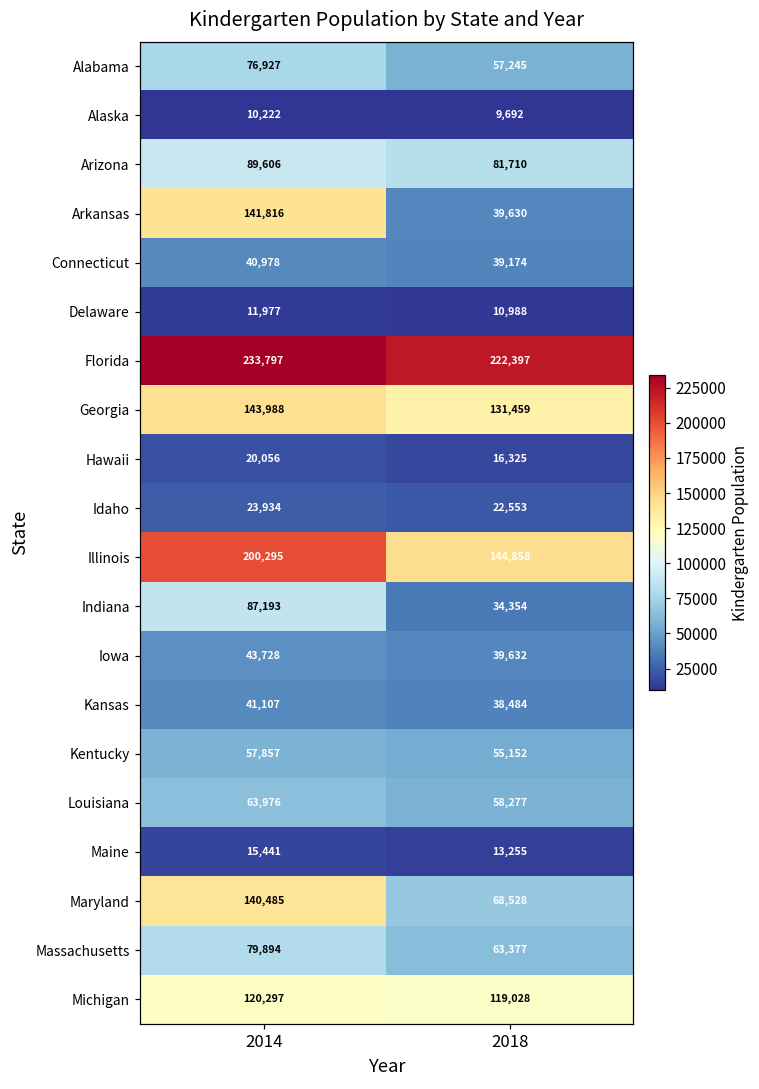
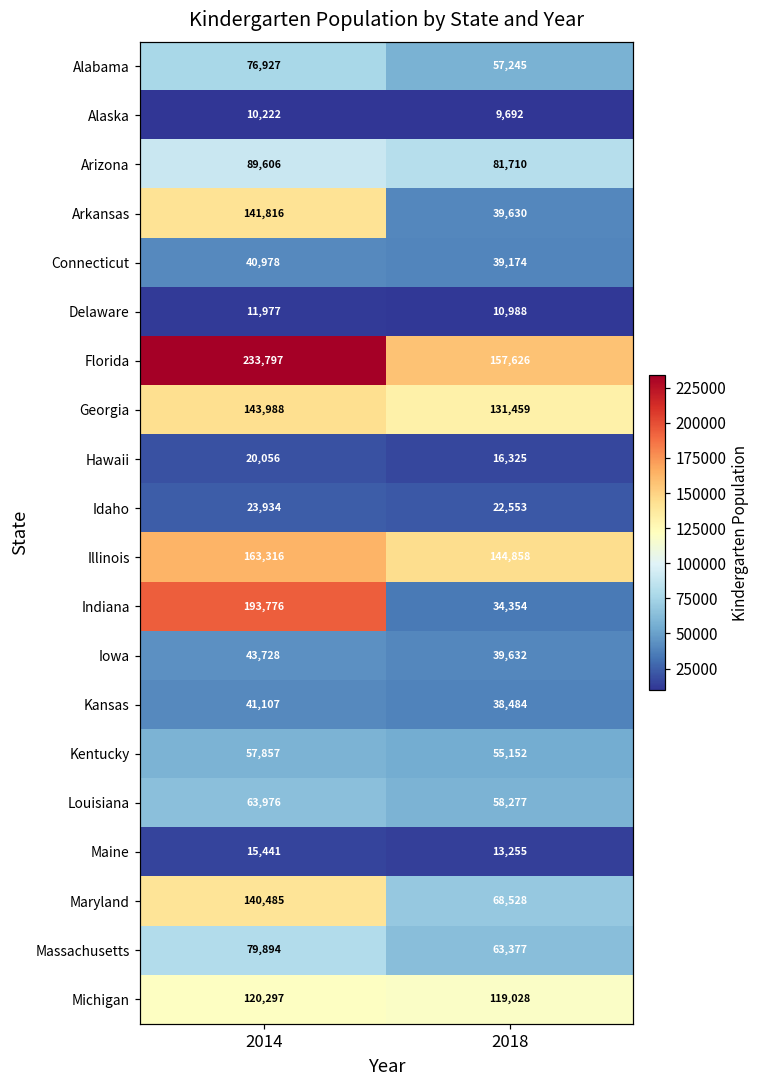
  {
    "Alabama": {
      "2014": "76,927",
      "2018": "57,245"
    },
    "Alaska": {
      "2014": "10,222",
      "2018": "9,692"
    },
    "Arizona": {
      "2014": "89,606",
      "2018": "81,710"
    },
    "Arkansas": {
      "2014": "141,816",
      "2018": "39,630"
    },
    "Connecticut": {
      "2014": "40,978",
      "2018": "39,174"
    },
    "Delaware": {
      "2014": "11,977",
      "2018": "10,988"
    },
    "Florida": {
      "2014": "233,797",
-     "2018": "222,397"
+     "2018": "157,626"
    },
    "Georgia": {
      "2014": "143,988",
      "2018": "131,459"
    },
    "Hawaii": {
      "2014": "20,056",
      "2018": "16,325"
    },
    "Idaho": {
      "2014": "23,934",
      "2018": "22,553"
    },
    "Illinois": {
-     "2014": "200,295",
+     "2014": "163,316",
      "2018": "144,858"
    },
    "Indiana": {
-     "2014": "87,193",
+     "2014": "193,776",
      "2018": "34,354"
    },
    "Iowa": {
      "2014": "43,728",
      "2018": "39,632"
    },
    "Kansas": {
      "2014": "41,107",
      "2018": "38,484"
    },
    "Kentucky": {
      "2014": "57,857",
      "2018": "55,152"
    },
    "Louisiana": {
      "2014": "63,976",
      "2018": "58,277"
    },
    "Maine": {
      "2014": "15,441",
      "2018": "13,255"
    },
    "Maryland": {
      "2014": "140,485",
      "2018": "68,528"
    },
    "Massachusetts": {
      "2014": "79,894",
      "2018": "63,377"
    },
    "Michigan": {
      "2014": "120,297",
      "2018": "119,028"
    }
  }
